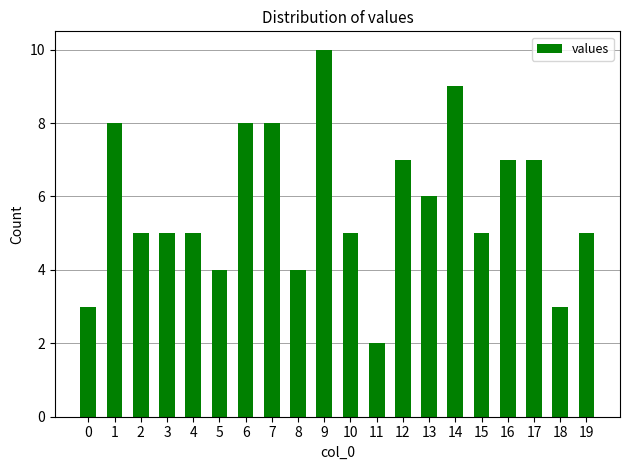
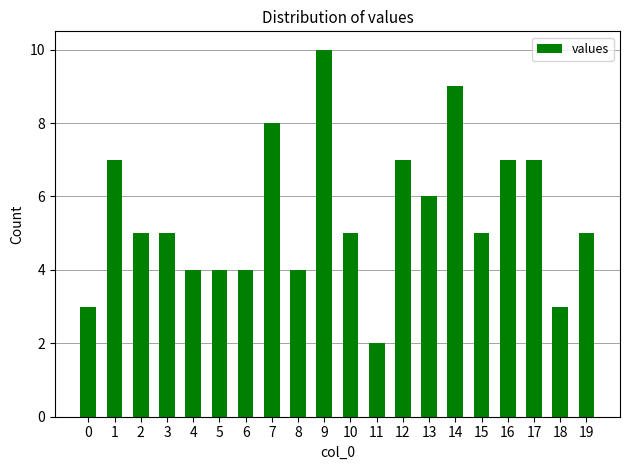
  {
    "0": 3,
-   "1": 8,
+   "1": 7,
    "2": 5,
    "3": 5,
-   "4": 5,
+   "4": 4,
    "5": 4,
-   "6": 8,
+   "6": 4,
    "7": 8,
    "8": 4,
    "9": 10,
    "10": 5,
    "11": 2,
    "12": 7,
    "13": 6,
    "14": 9,
    "15": 5,
    "16": 7,
    "17": 7,
    "18": 3,
    "19": 5
  }
